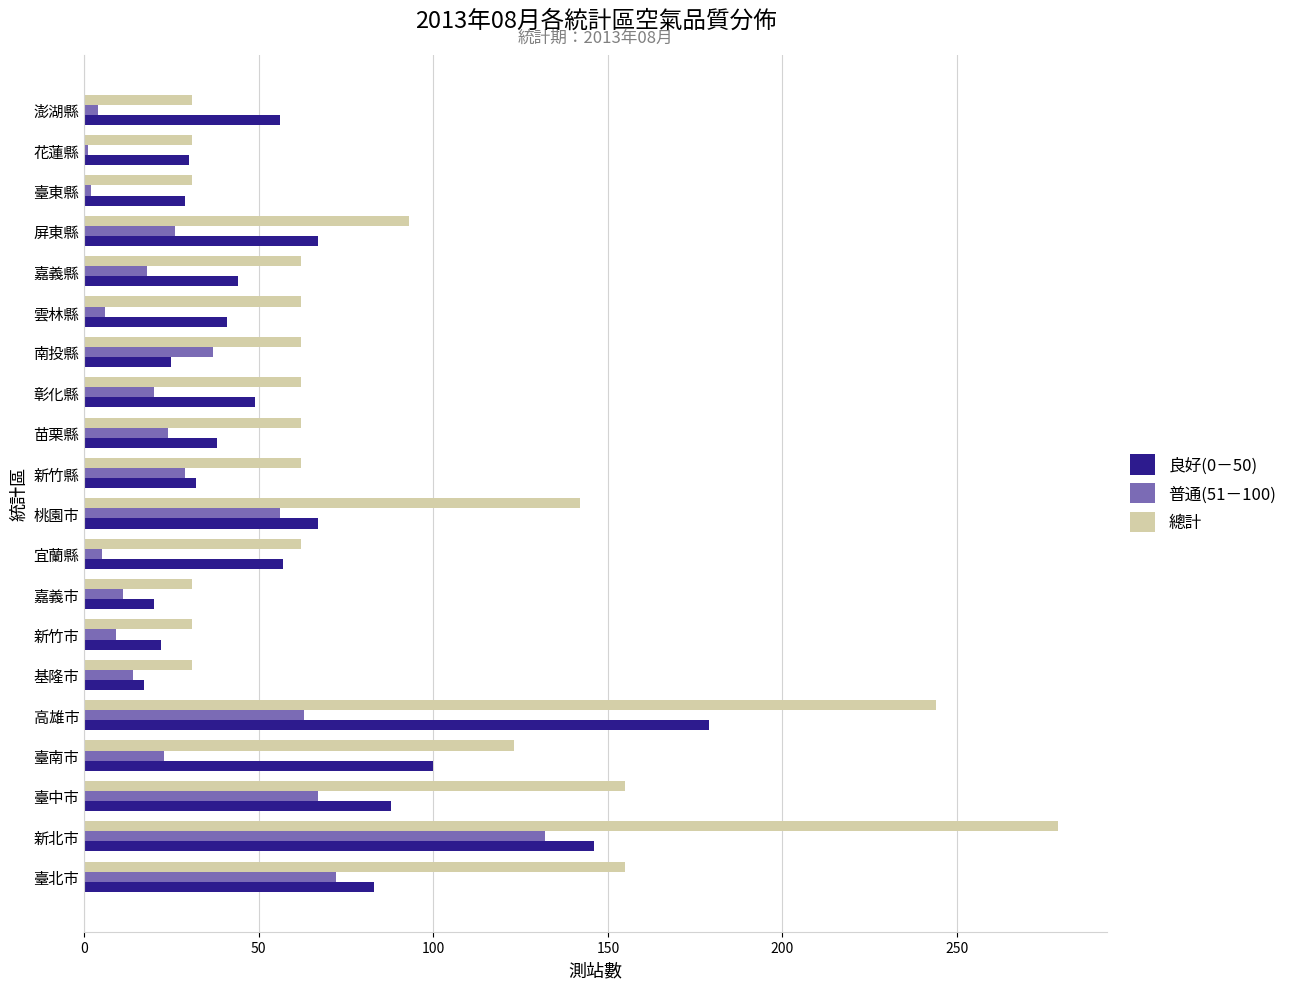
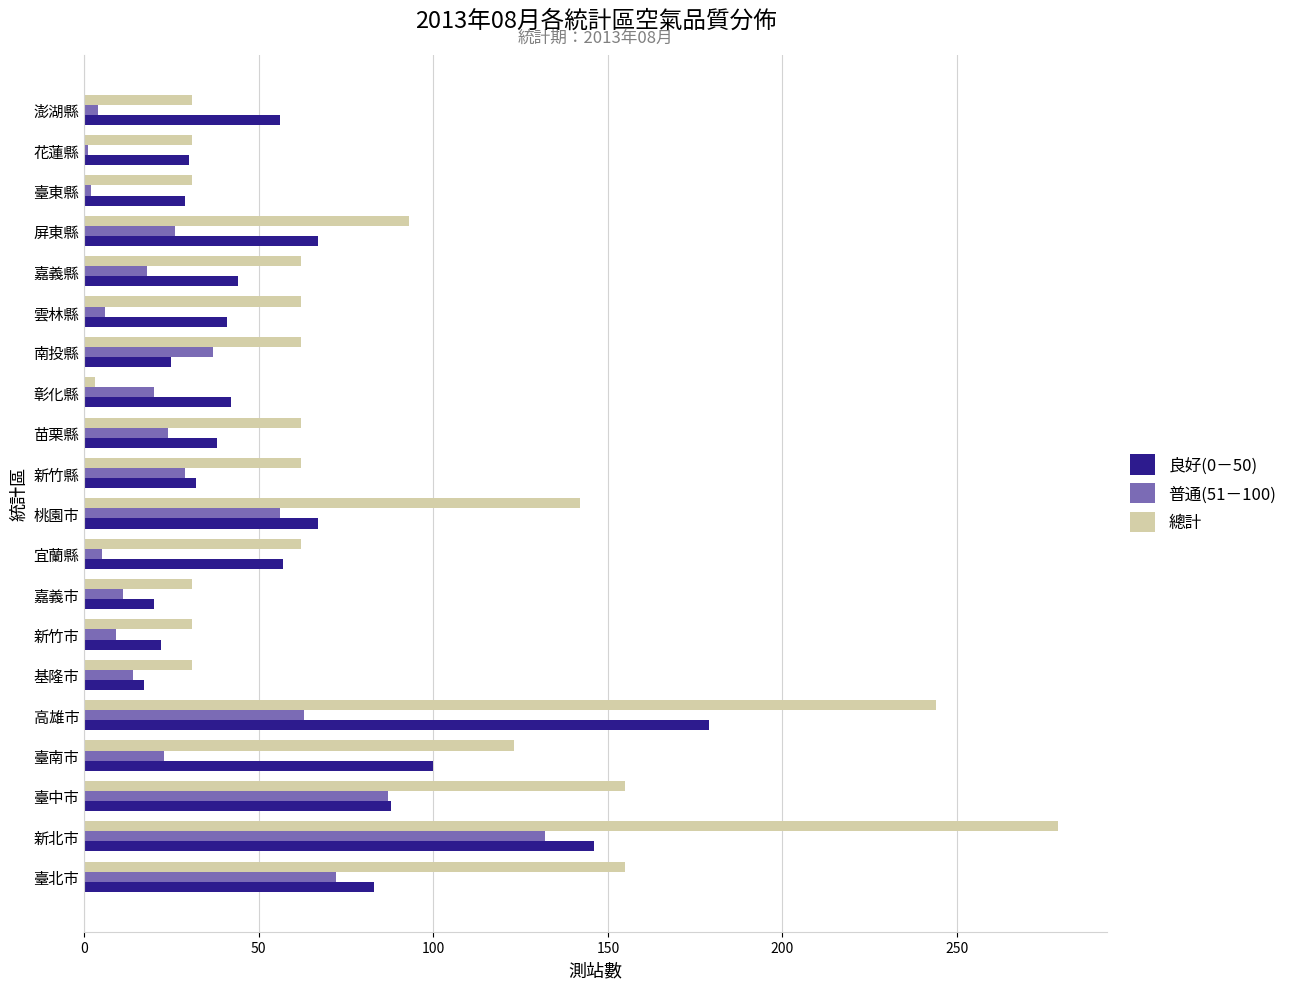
  {
    "良好(0－50)": {
      "澎湖縣": 56,
      "花蓮縣": 30,
      "臺東縣": 29,
      "屏東縣": 67,
      "嘉義縣": 44,
      "雲林縣": 41,
      "南投縣": 25,
-     "彰化縣": 49,
+     "彰化縣": 42,
      "苗栗縣": 38,
      "新竹縣": 32,
      "桃園市": 67,
      "宜蘭縣": 57,
      "嘉義市": 20,
      "新竹市": 22,
      "基隆市": 17,
      "高雄市": 179,
      "臺南市": 100,
      "臺中市": 88,
      "新北市": 146,
      "臺北市": 83
    },
    "普通(51－100)": {
      "澎湖縣": 4,
      "花蓮縣": 1,
      "臺東縣": 2,
      "屏東縣": 26,
      "嘉義縣": 18,
      "雲林縣": 6,
      "南投縣": 37,
      "彰化縣": 20,
      "苗栗縣": 24,
      "新竹縣": 29,
      "桃園市": 56,
      "宜蘭縣": 5,
      "嘉義市": 11,
      "新竹市": 9,
      "基隆市": 14,
      "高雄市": 63,
      "臺南市": 23,
-     "臺中市": 67,
+     "臺中市": 87,
      "新北市": 132,
      "臺北市": 72
    },
    "總計": {
      "澎湖縣": 31,
      "花蓮縣": 31,
      "臺東縣": 31,
      "屏東縣": 93,
      "嘉義縣": 62,
      "雲林縣": 62,
      "南投縣": 62,
-     "彰化縣": 62,
+     "彰化縣": 3,
      "苗栗縣": 62,
      "新竹縣": 62,
      "桃園市": 142,
      "宜蘭縣": 62,
      "嘉義市": 31,
      "新竹市": 31,
      "基隆市": 31,
      "高雄市": 244,
      "臺南市": 123,
      "臺中市": 155,
      "新北市": 279,
      "臺北市": 155
    }
  }
